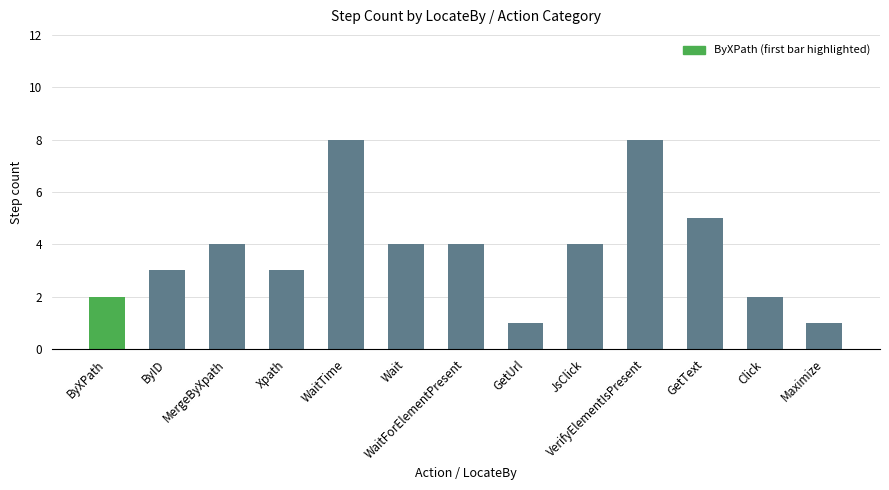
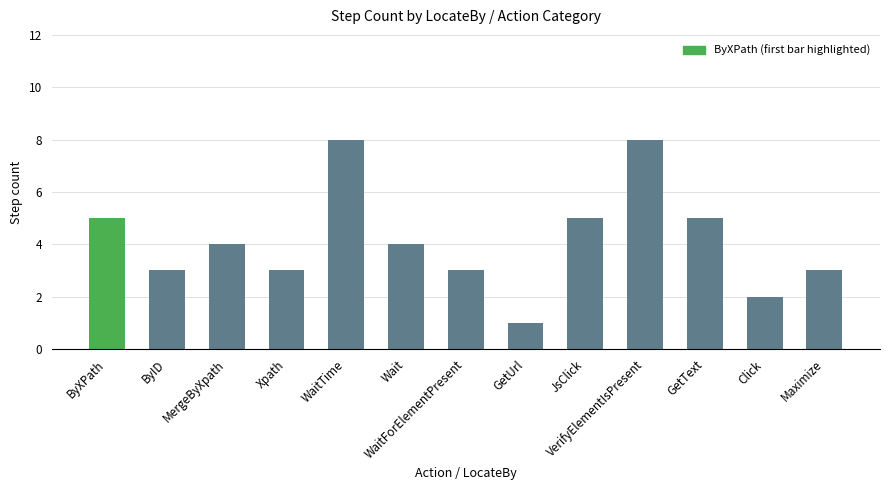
  {
-   "ByXPath": 2,
+   "ByXPath": 5,
    "ByID": 3,
    "MergeByXpath": 4,
    "Xpath": 3,
    "WaitTime": 8,
    "Wait": 4,
-   "WaitForElementPresent": 4,
+   "WaitForElementPresent": 3,
    "GetUrl": 1,
-   "JsClick": 4,
+   "JsClick": 5,
    "VerifyElementIsPresent": 8,
    "GetText": 5,
    "Click": 2,
-   "Maximize": 1
+   "Maximize": 3
  }
